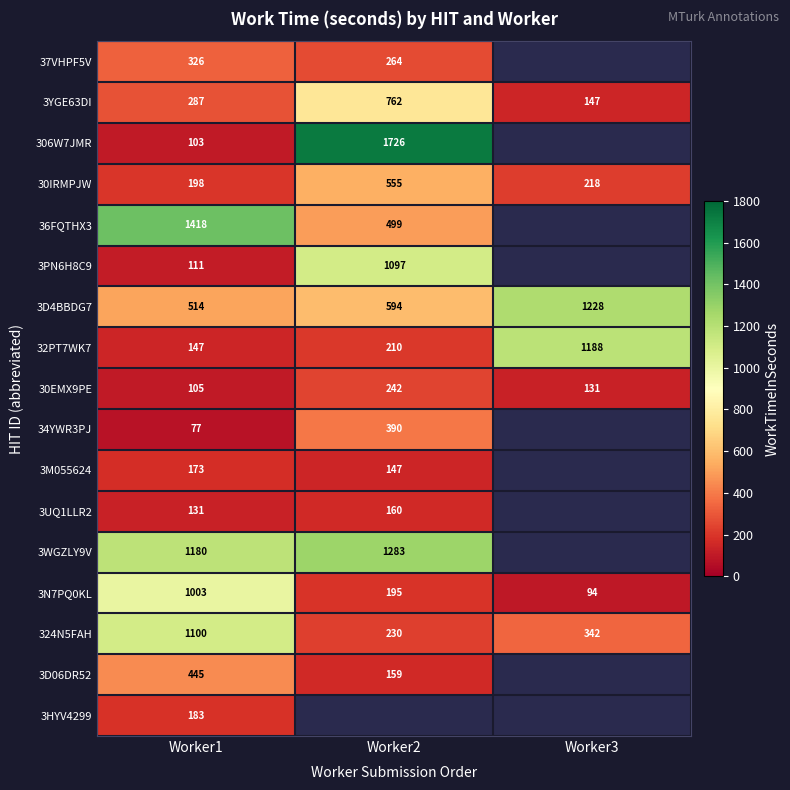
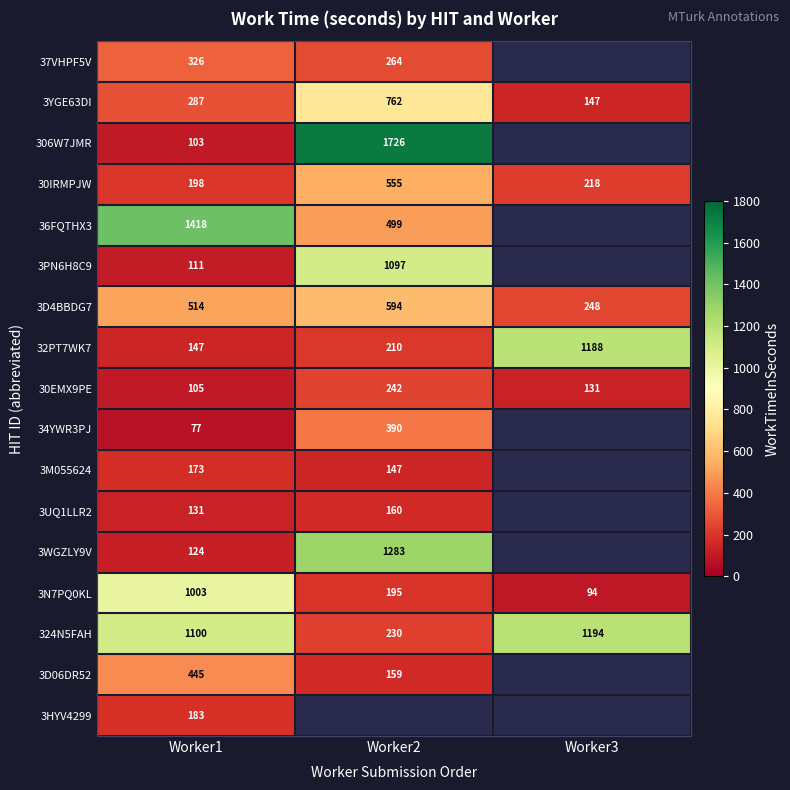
  {
    "37VHPF5V": {
      "Worker1": 326,
      "Worker2": 264
    },
    "3YGE63DI": {
      "Worker1": 287,
      "Worker2": 762,
      "Worker3": 147
    },
    "306W7JMR": {
      "Worker1": 103,
      "Worker2": 1726
    },
    "30IRMPJW": {
      "Worker1": 198,
      "Worker2": 555,
      "Worker3": 218
    },
    "36FQTHX3": {
      "Worker1": 1418,
      "Worker2": 499
    },
    "3PN6H8C9": {
      "Worker1": 111,
      "Worker2": 1097
    },
    "3D4BBDG7": {
      "Worker1": 514,
      "Worker2": 594,
-     "Worker3": 1228
+     "Worker3": 248
    },
    "32PT7WK7": {
      "Worker1": 147,
      "Worker2": 210,
      "Worker3": 1188
    },
    "30EMX9PE": {
      "Worker1": 105,
      "Worker2": 242,
      "Worker3": 131
    },
    "34YWR3PJ": {
      "Worker1": 77,
      "Worker2": 390
    },
    "3M055624": {
      "Worker1": 173,
      "Worker2": 147
    },
    "3UQ1LLR2": {
      "Worker1": 131,
      "Worker2": 160
    },
    "3WGZLY9V": {
-     "Worker1": 1180,
+     "Worker1": 124,
      "Worker2": 1283
    },
    "3N7PQ0KL": {
      "Worker1": 1003,
      "Worker2": 195,
      "Worker3": 94
    },
    "324N5FAH": {
      "Worker1": 1100,
      "Worker2": 230,
-     "Worker3": 342
+     "Worker3": 1194
    },
    "3D06DR52": {
      "Worker1": 445,
      "Worker2": 159
    },
    "3HYV4299": {
      "Worker1": 183
    }
  }
